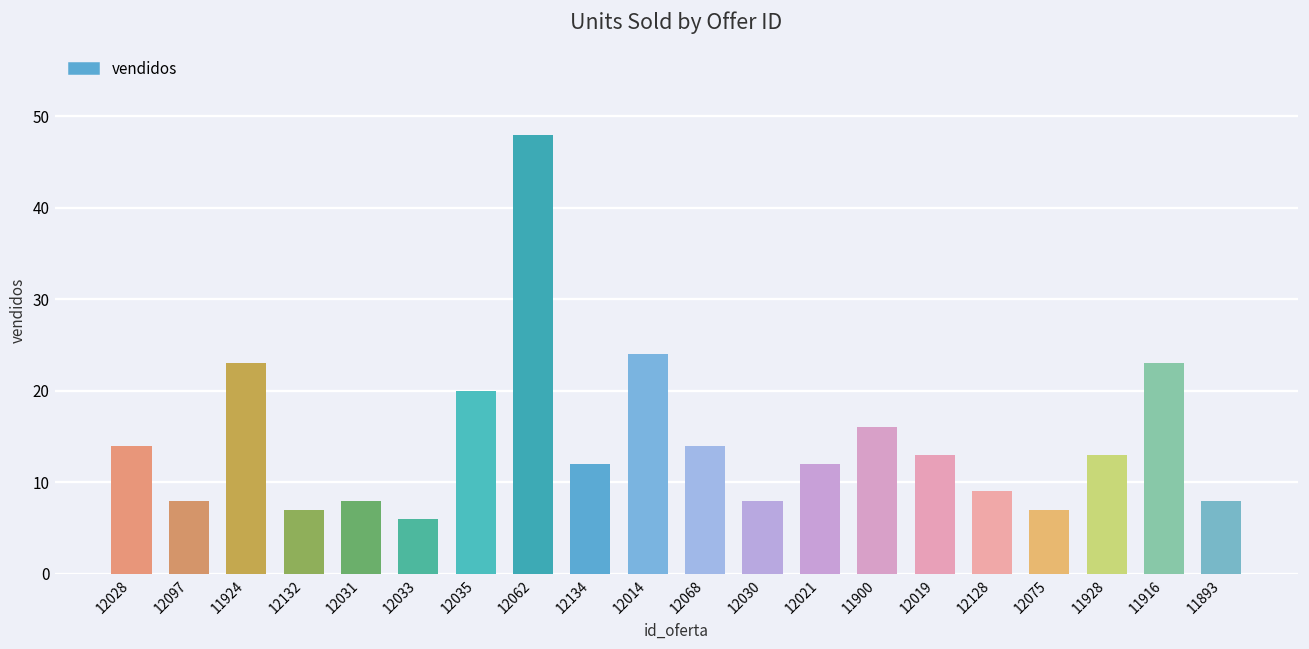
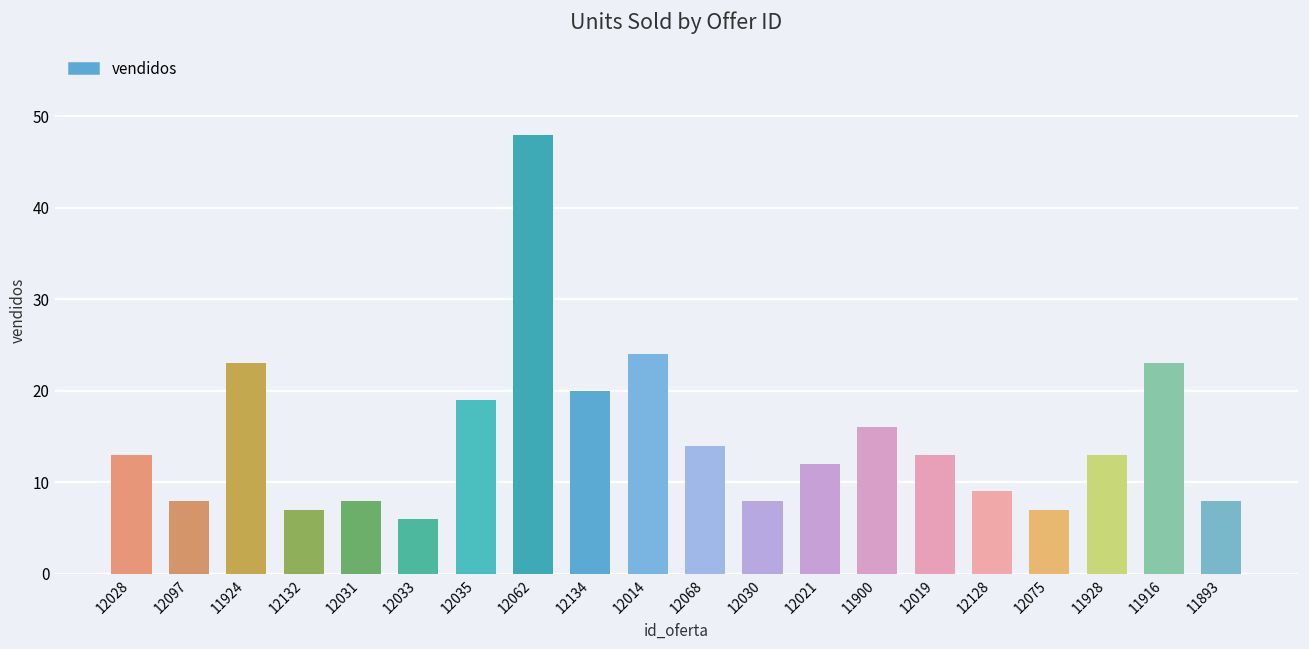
  {
-   "12028": 14,
+   "12028": 13,
    "12097": 8,
    "11924": 23,
    "12132": 7,
    "12031": 8,
    "12033": 6,
-   "12035": 20,
+   "12035": 19,
    "12062": 48,
-   "12134": 12,
+   "12134": 20,
    "12014": 24,
    "12068": 14,
    "12030": 8,
    "12021": 12,
    "11900": 16,
    "12019": 13,
    "12128": 9,
    "12075": 7,
    "11928": 13,
    "11916": 23,
    "11893": 8
  }
